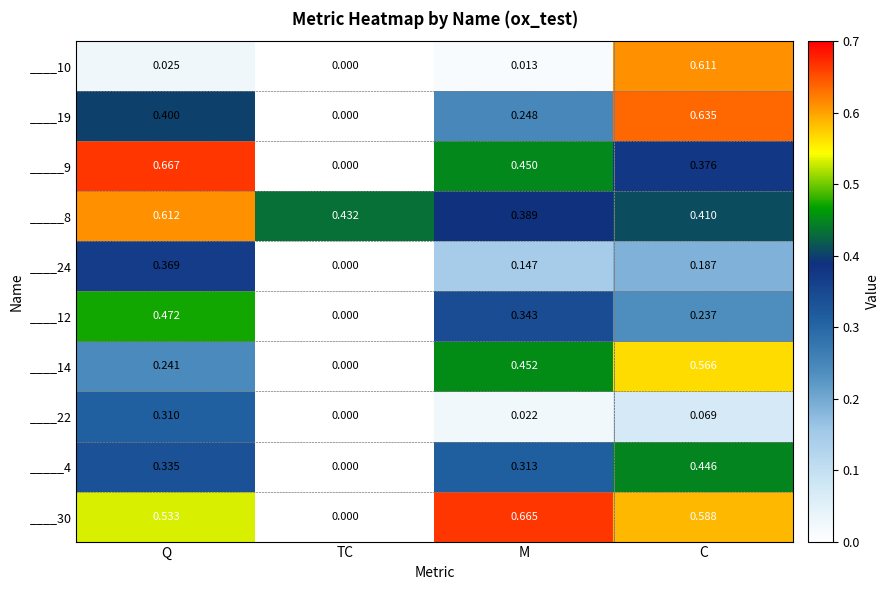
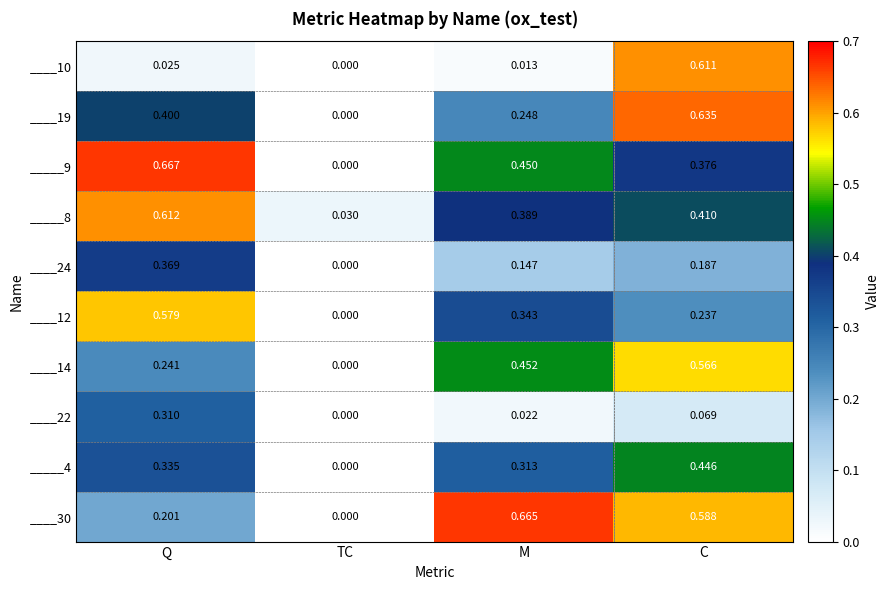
  {
    "____10": {
      "Q": 0.025,
      "TC": 0.000,
      "M": 0.013,
      "C": 0.611
    },
    "____19": {
      "Q": 0.400,
      "TC": 0.000,
      "M": 0.248,
      "C": 0.635
    },
    "_____9": {
      "Q": 0.667,
      "TC": 0.000,
      "M": 0.450,
      "C": 0.376
    },
    "_____8": {
      "Q": 0.612,
-     "TC": 0.432,
+     "TC": 0.030,
      "M": 0.389,
      "C": 0.410
    },
    "____24": {
      "Q": 0.369,
      "TC": 0.000,
      "M": 0.147,
      "C": 0.187
    },
    "____12": {
-     "Q": 0.472,
+     "Q": 0.579,
      "TC": 0.000,
      "M": 0.343,
      "C": 0.237
    },
    "____14": {
      "Q": 0.241,
      "TC": 0.000,
      "M": 0.452,
      "C": 0.566
    },
    "____22": {
      "Q": 0.310,
      "TC": 0.000,
      "M": 0.022,
      "C": 0.069
    },
    "_____4": {
      "Q": 0.335,
      "TC": 0.000,
      "M": 0.313,
      "C": 0.446
    },
    "____30": {
-     "Q": 0.533,
+     "Q": 0.201,
      "TC": 0.000,
      "M": 0.665,
      "C": 0.588
    }
  }
